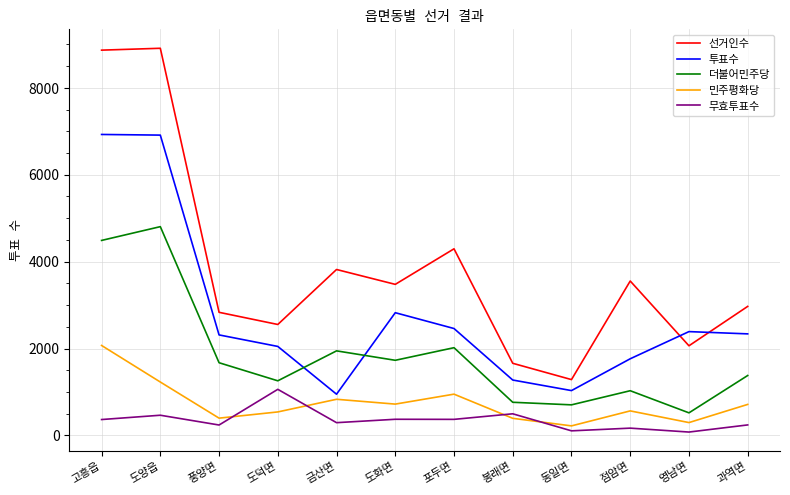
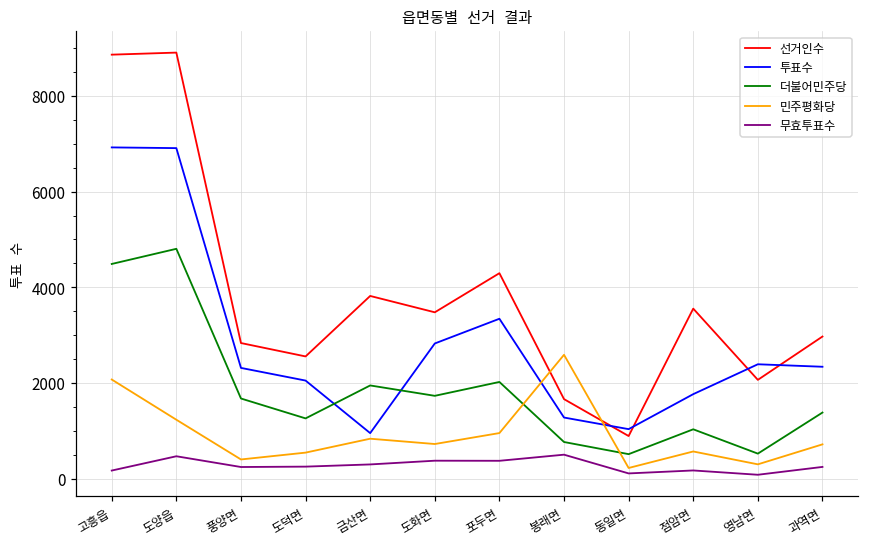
  {
    "선거인수": {
      "고흥읍": 8900,
      "도양읍": 8900,
      "풍양면": 2800,
      "도덕면": 2600,
      "금산면": 3800,
      "도화면": 3500,
      "포두면": 4300,
      "봉래면": 1700,
-     "동일면": 1300,
+     "동일면": 900,
      "점암면": 3600,
      "영남면": 2100,
      "과역면": 3000
    },
    "투표수": {
      "고흥읍": 6900,
      "도양읍": 6900,
      "풍양면": 2300,
      "도덕면": 2000,
      "금산면": 1000,
      "도화면": 2800,
-     "포두면": 2500,
+     "포두면": 3300,
      "봉래면": 1300,
      "동일면": 1000,
      "점암면": 1800,
      "영남면": 2400,
      "과역면": 2300
    },
    "더불어민주당": {
      "고흥읍": 4500,
      "도양읍": 4800,
      "풍양면": 1700,
      "도덕면": 1300,
      "금산면": 1900,
      "도화면": 1700,
      "포두면": 2000,
      "봉래면": 800,
-     "동일면": 700,
+     "동일면": 500,
      "점암면": 1000,
      "영남면": 500,
      "과역면": 1400
    },
    "민주평화당": {
      "고흥읍": 2100,
      "도양읍": 1200,
      "풍양면": 400,
      "도덕면": 500,
      "금산면": 800,
      "도화면": 700,
      "포두면": 1000,
-     "봉래면": 400,
+     "봉래면": 2600,
      "동일면": 200,
      "점암면": 600,
      "영남면": 300,
      "과역면": 700
    },
    "무효투표수": {
-     "고흥읍": 400,
+     "고흥읍": 200,
      "도양읍": 500,
      "풍양면": 200,
-     "도덕면": 1100,
+     "도덕면": 200,
      "금산면": 300,
      "도화면": 400,
      "포두면": 400,
      "봉래면": 500,
      "동일면": 100,
      "점암면": 200,
      "영남면": 100,
      "과역면": 200
    }
  }
